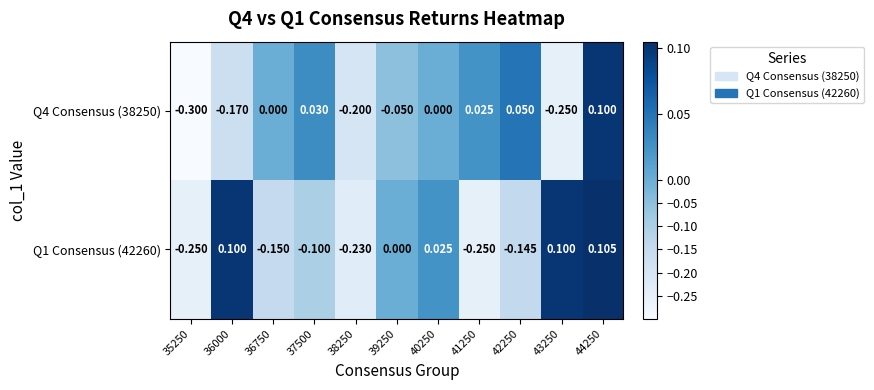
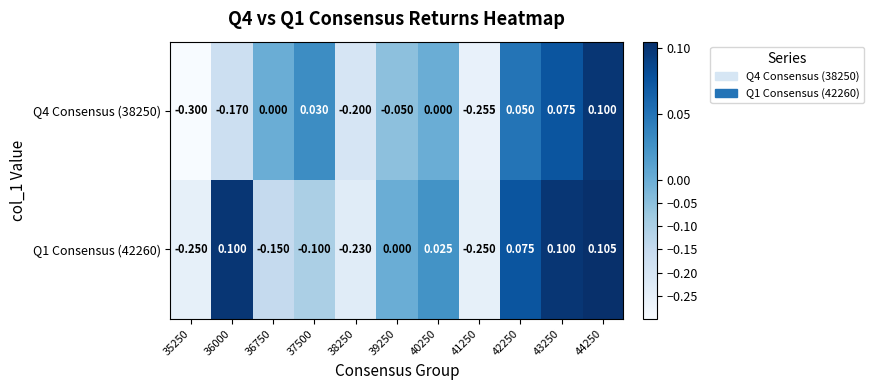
  {
    "Q4 Consensus (38250)": {
      "35250": -0.300,
      "36000": -0.170,
      "36750": 0.000,
      "37500": 0.030,
      "38250": -0.200,
      "39250": -0.050,
      "40250": 0.000,
-     "41250": 0.025,
+     "41250": -0.255,
      "42250": 0.050,
-     "43250": -0.250,
+     "43250": 0.075,
      "44250": 0.100
    },
    "Q1 Consensus (42260)": {
      "35250": -0.250,
      "36000": 0.100,
      "36750": -0.150,
      "37500": -0.100,
      "38250": -0.230,
      "39250": 0.000,
      "40250": 0.025,
      "41250": -0.250,
-     "42250": -0.145,
+     "42250": 0.075,
      "43250": 0.100,
      "44250": 0.105
    }
  }
